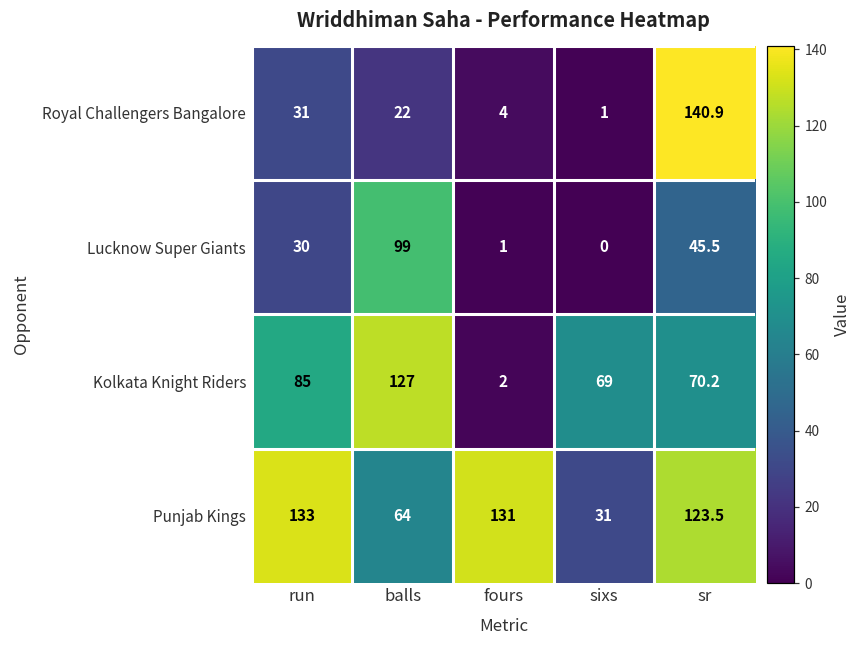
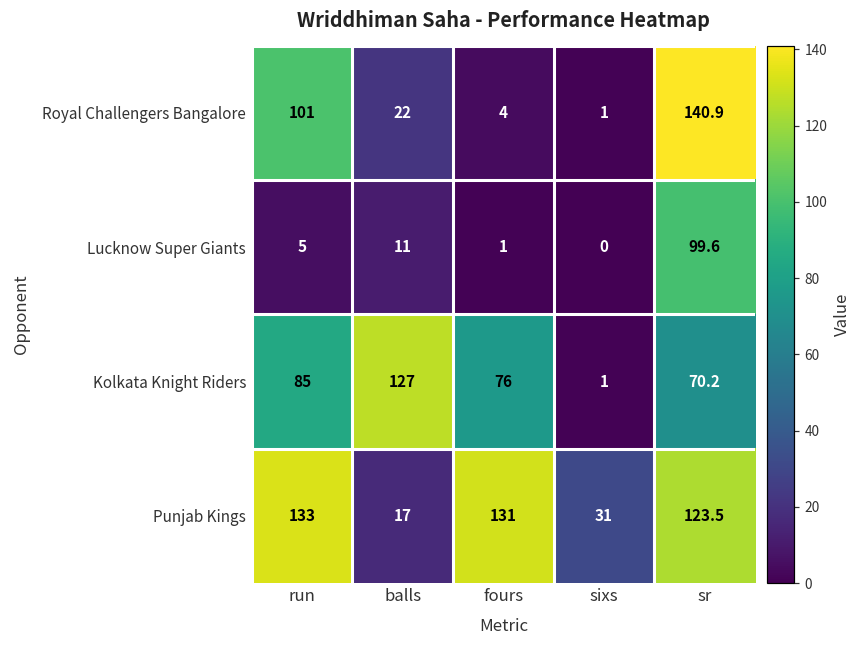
  {
    "Royal Challengers Bangalore": {
-     "run": 31,
+     "run": 101,
      "balls": 22,
      "fours": 4,
      "sixs": 1,
      "sr": 140.9
    },
    "Lucknow Super Giants": {
-     "run": 30,
-     "balls": 99,
+     "run": 5,
+     "balls": 11,
      "fours": 1,
      "sixs": 0,
-     "sr": 45.5
+     "sr": 99.6
    },
    "Kolkata Knight Riders": {
      "run": 85,
      "balls": 127,
-     "fours": 2,
-     "sixs": 69,
+     "fours": 76,
+     "sixs": 1,
      "sr": 70.2
    },
    "Punjab Kings": {
      "run": 133,
-     "balls": 64,
+     "balls": 17,
      "fours": 131,
      "sixs": 31,
      "sr": 123.5
    }
  }
